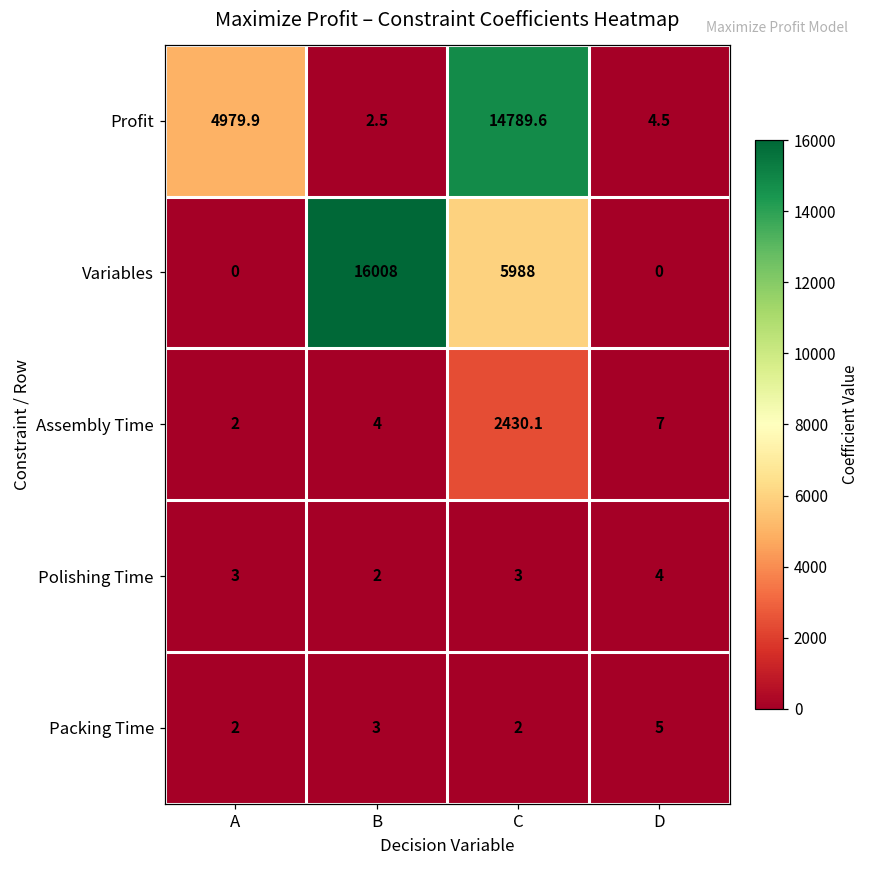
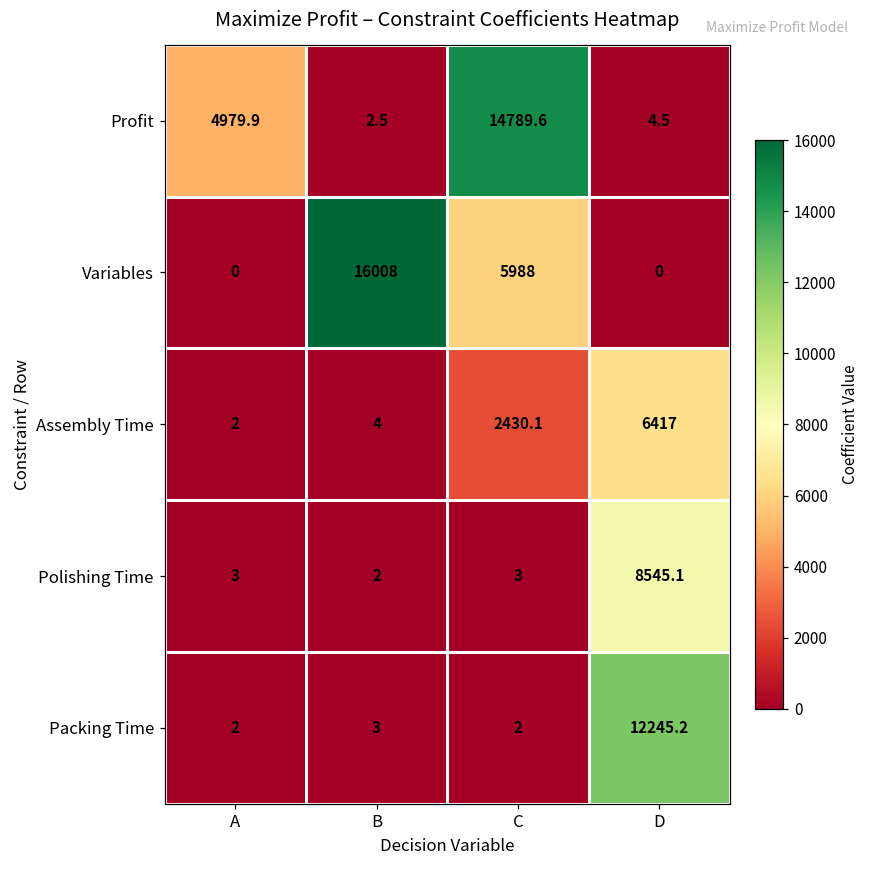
  {
    "Profit": {
      "A": 4979.9,
      "B": 2.5,
      "C": 14789.6,
      "D": 4.5
    },
    "Variables": {
      "A": 0,
      "B": 16008,
      "C": 5988,
      "D": 0
    },
    "Assembly Time": {
      "A": 2,
      "B": 4,
      "C": 2430.1,
-     "D": 7
+     "D": 6417
    },
    "Polishing Time": {
      "A": 3,
      "B": 2,
      "C": 3,
-     "D": 4
+     "D": 8545.1
    },
    "Packing Time": {
      "A": 2,
      "B": 3,
      "C": 2,
-     "D": 5
+     "D": 12245.2
    }
  }
